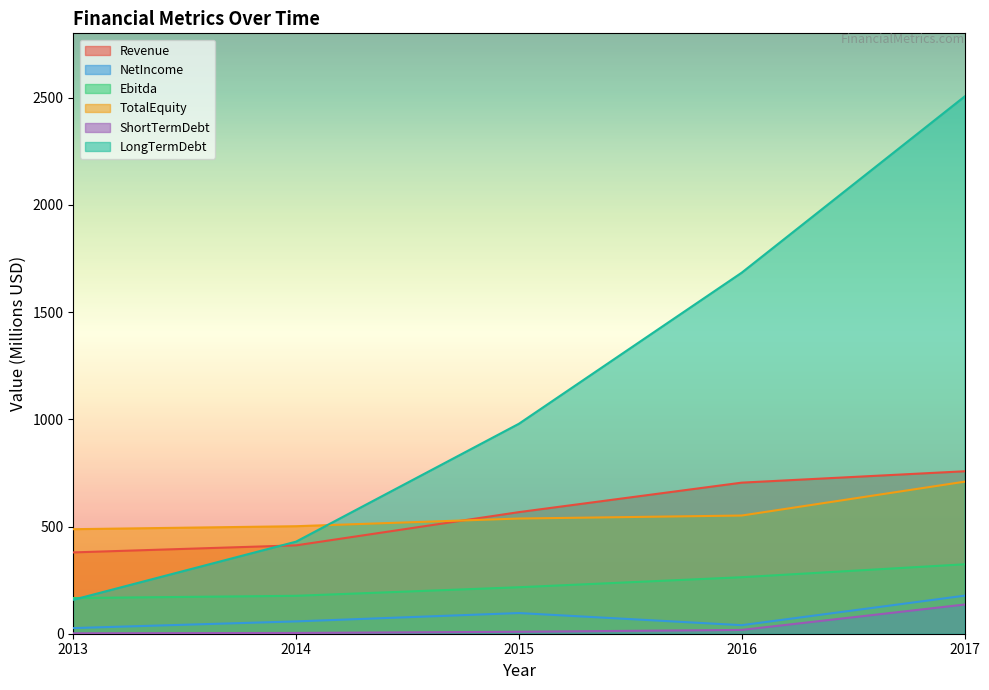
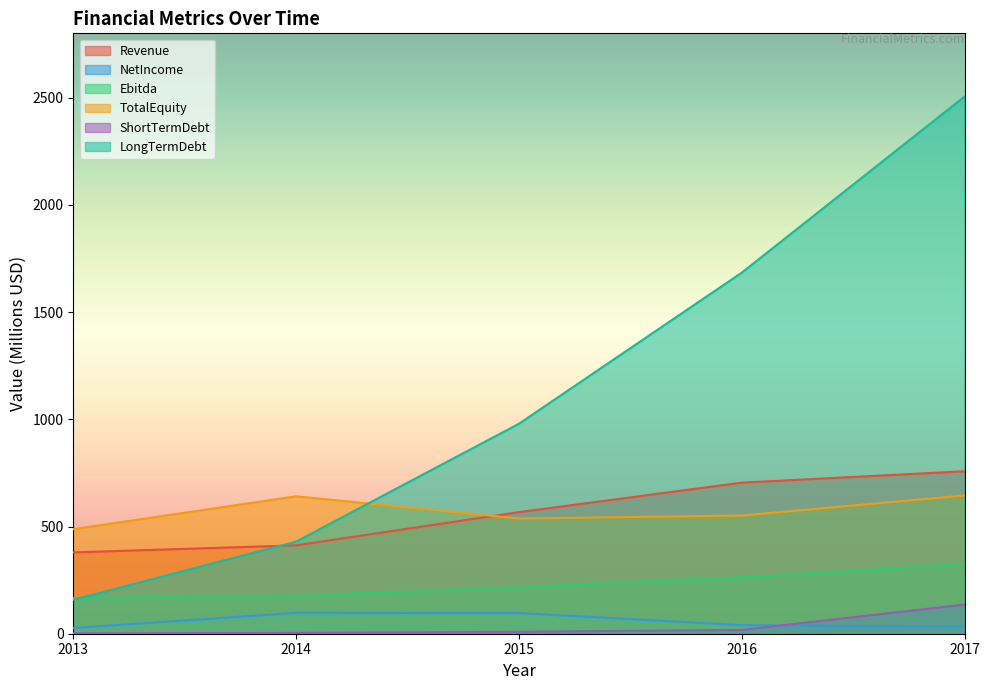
  {
    "Revenue": {
      "2013": 380,
      "2014": 410,
      "2015": 570,
      "2016": 700,
      "2017": 760
    },
    "NetIncome": {
      "2013": 30,
-     "2014": 60,
+     "2014": 100,
      "2015": 100,
      "2016": 40,
-     "2017": 180
+     "2017": 30
    },
    "TotalEquity": {
      "2013": 490,
-     "2014": 500,
+     "2014": 640,
      "2015": 540,
      "2016": 550,
-     "2017": 710
+     "2017": 640
    },
    "ShortTermDebt": {
      "2013": 0,
      "2014": 0,
      "2015": 10,
      "2016": 20,
      "2017": 140
    }
  }
